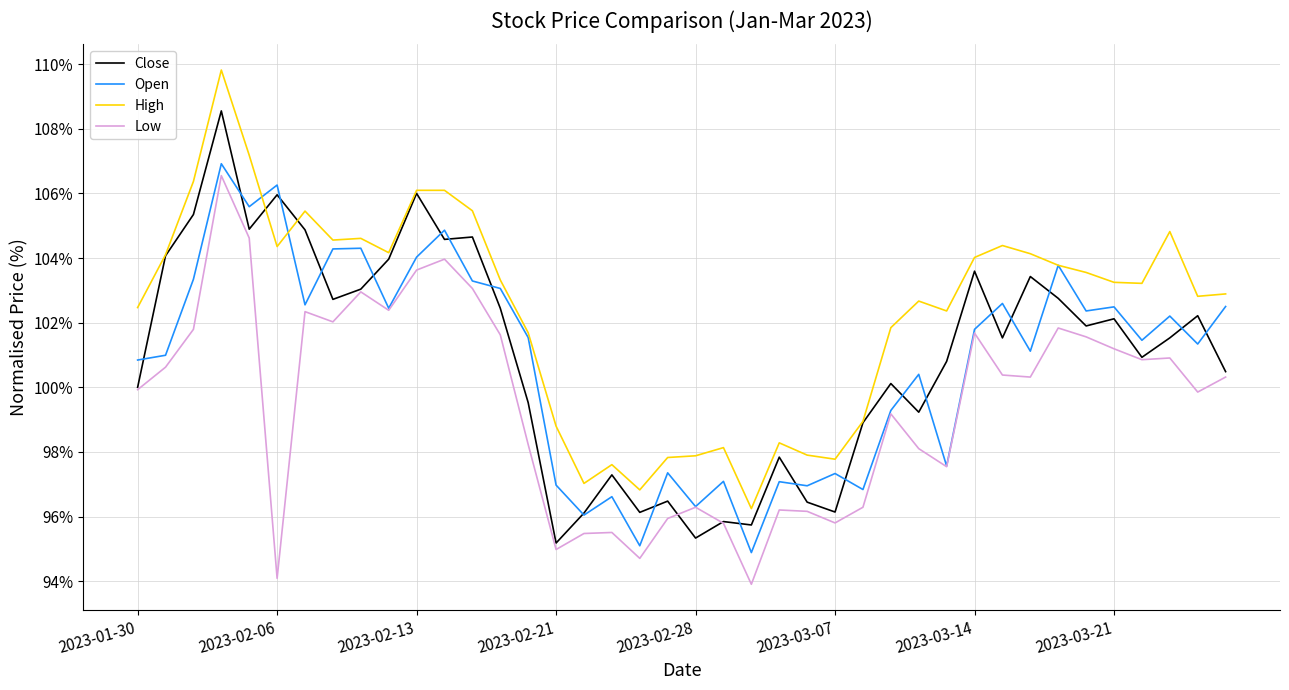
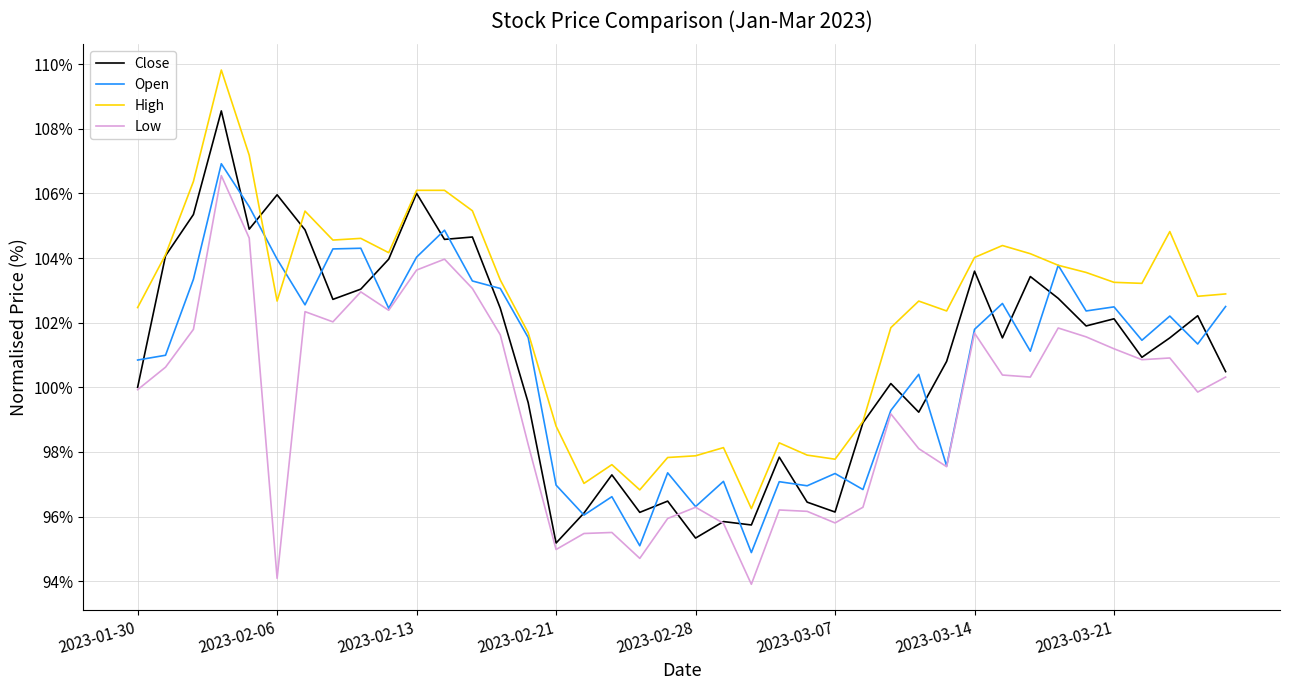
  {
    "Close": {
      "2023-02-06": "106.0%",
      "2023-02-13": "106.0%",
      "2023-02-21": "95.2%",
      "2023-02-28": "95.3%",
      "2023-03-07": "96.1%",
      "2023-03-14": "103.6%",
      "2023-03-21": "102.1%"
    },
    "Open": {
      "2023-01-30": "100.8%",
-     "2023-02-06": "106.3%",
+     "2023-02-06": "104.0%",
      "2023-02-13": "104.0%",
      "2023-02-21": "97.0%",
      "2023-03-07": "97.3%",
      "2023-03-14": "101.8%",
      "2023-03-21": "102.5%"
    },
    "High": {
      "2023-01-30": "102.5%",
-     "2023-02-06": "104.4%",
+     "2023-02-06": "102.7%",
      "2023-02-13": "106.1%",
      "2023-02-21": "98.8%",
      "2023-02-28": "97.9%",
      "2023-03-07": "97.8%",
      "2023-03-14": "104.0%",
      "2023-03-21": "103.2%"
    },
    "Low": {
      "2023-02-06": "94.1%",
      "2023-02-13": "103.6%",
      "2023-02-21": "95.0%",
      "2023-03-07": "95.8%",
      "2023-03-14": "101.7%",
      "2023-03-21": "101.2%"
    }
  }
